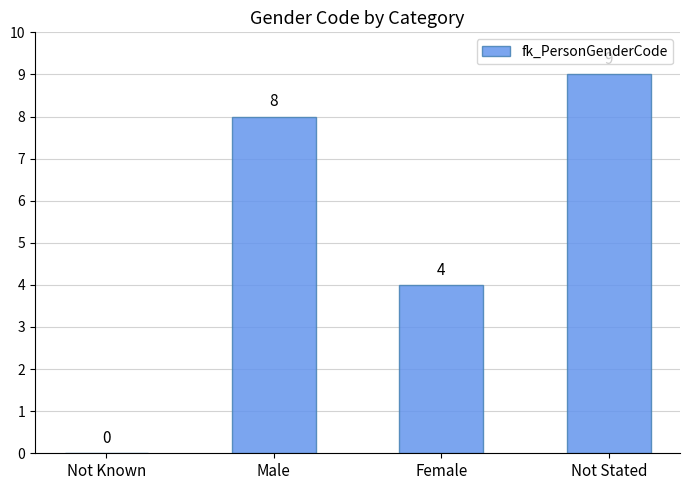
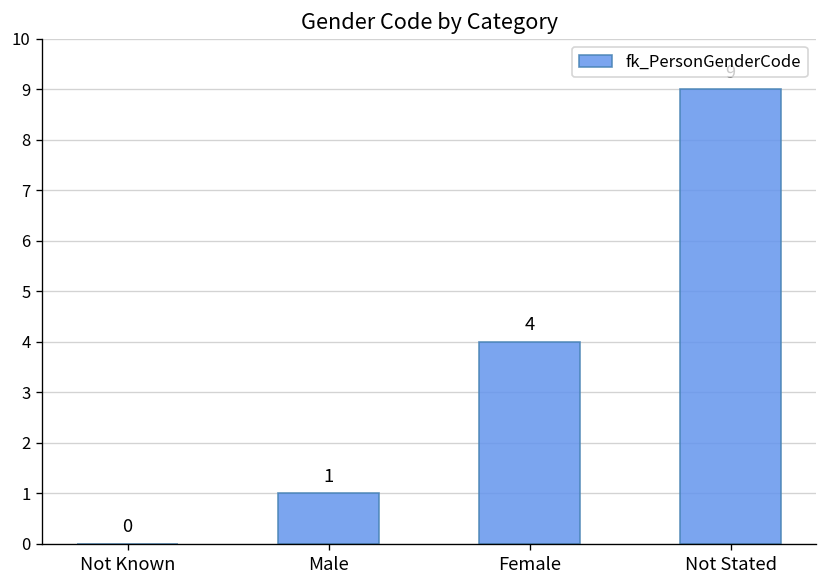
  {
    "Not Known": 0,
-   "Male": 8,
+   "Male": 1,
    "Female": 4
  }
